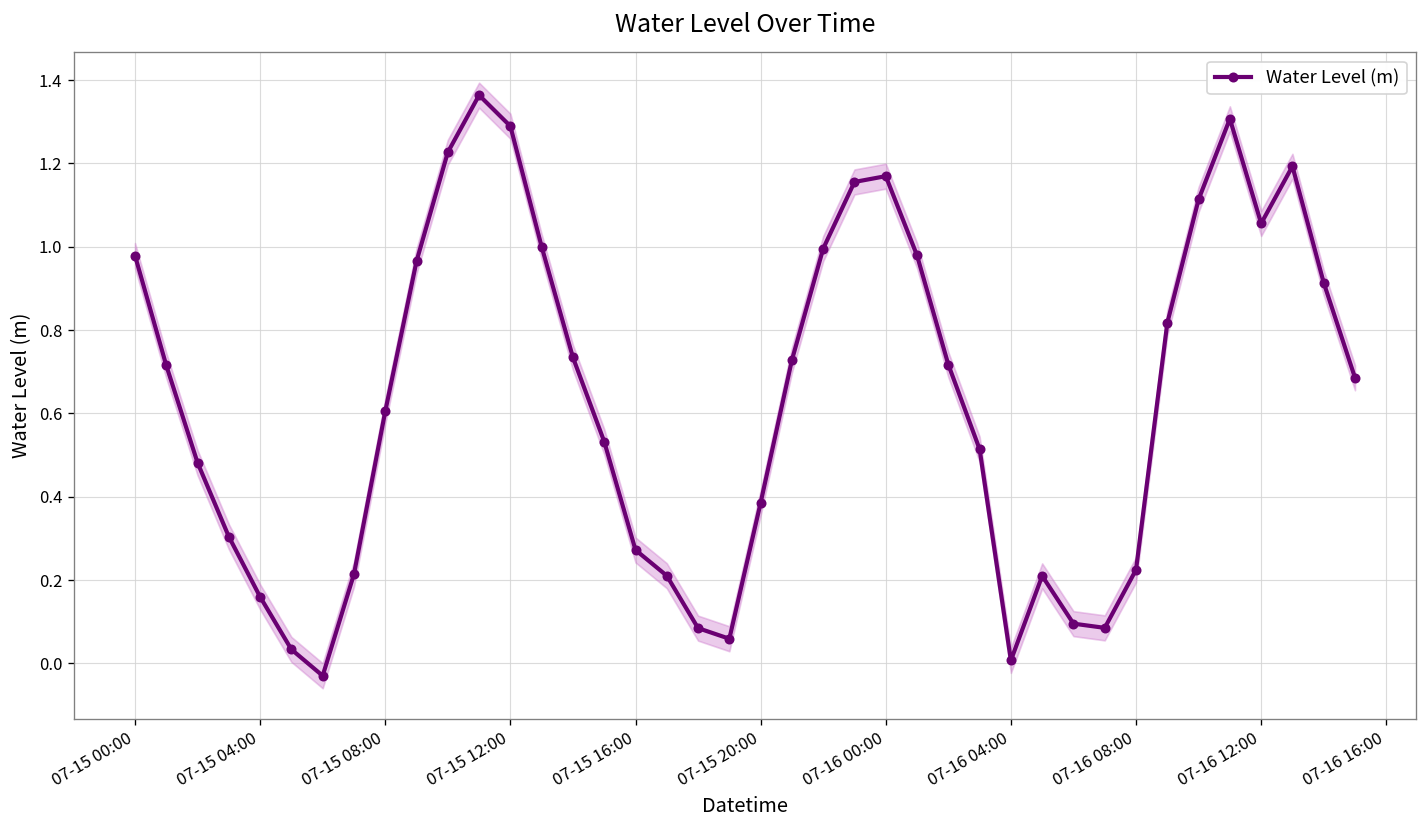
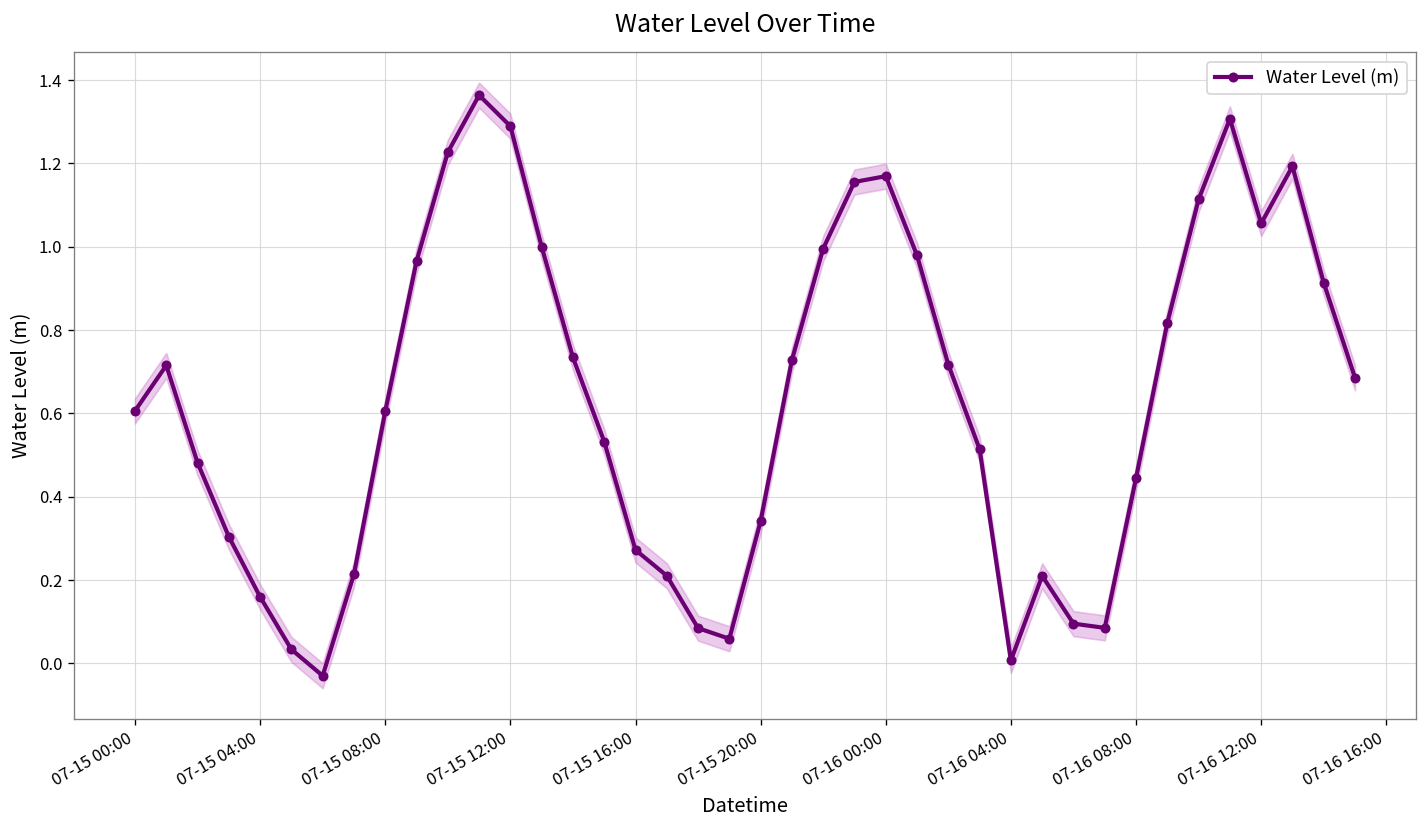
  {
    "Water Level (m)": {
-     "07-15 00:00": 0.98,
+     "07-15 00:00": 0.61,
      "07-15 04:00": 0.16,
      "07-15 08:00": 0.60,
      "07-15 12:00": 1.29,
      "07-15 16:00": 0.27,
-     "07-15 20:00": 0.39,
+     "07-15 20:00": 0.34,
      "07-16 00:00": 1.17,
      "07-16 04:00": 0.01,
-     "07-16 08:00": 0.22,
+     "07-16 08:00": 0.44,
      "07-16 12:00": 1.06
    }
  }
